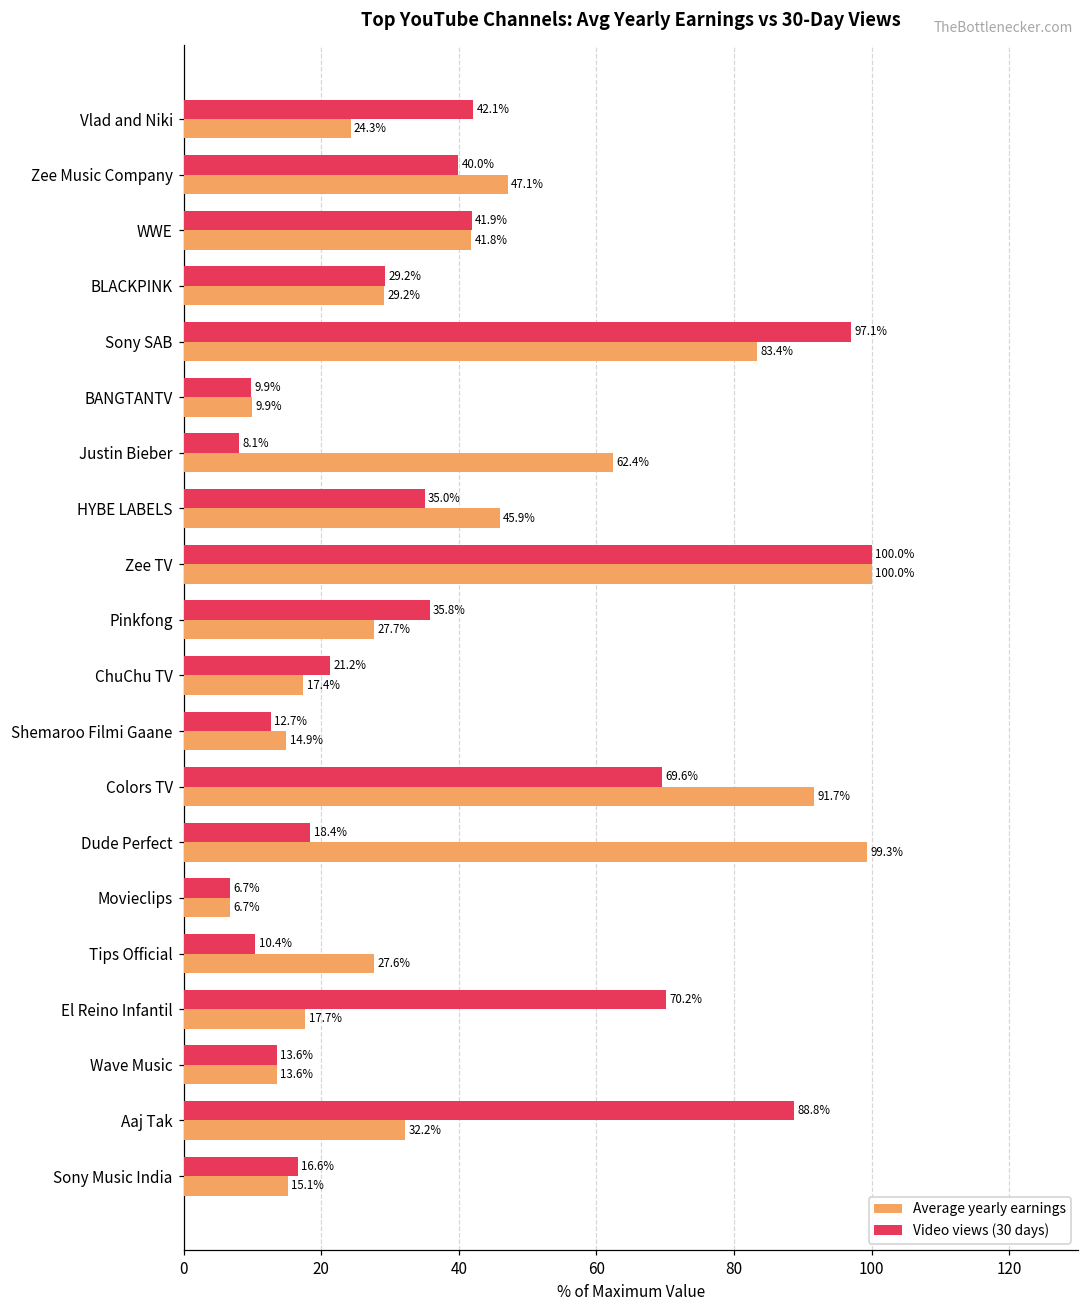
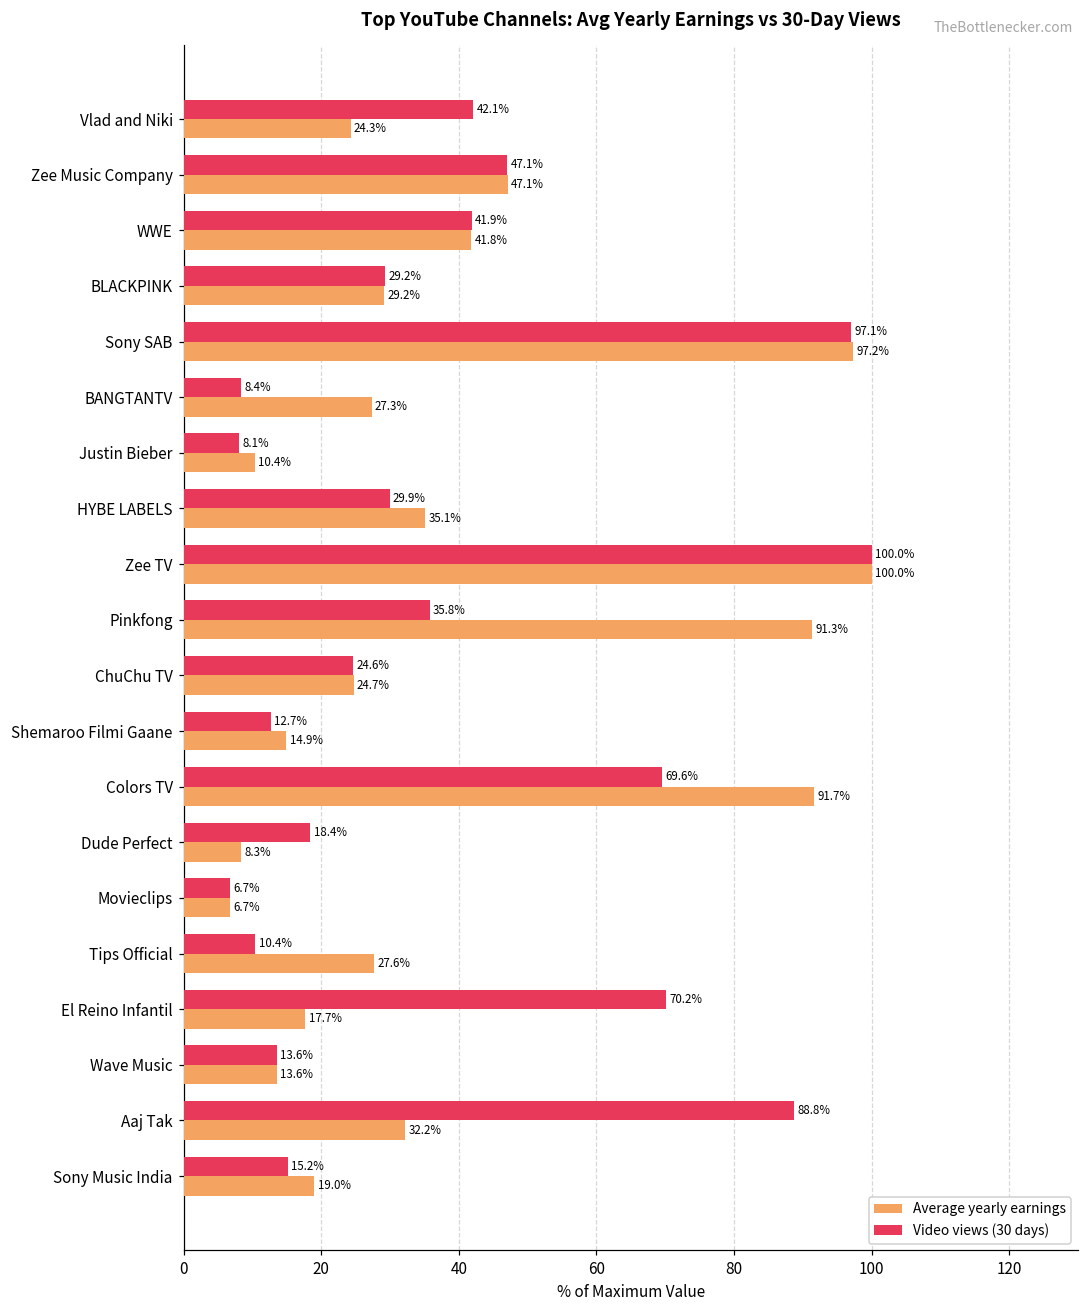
  {
    "Average yearly earnings": {
      "Vlad and Niki": "24.3%",
      "Zee Music Company": "47.1%",
      "WWE": "41.8%",
      "BLACKPINK": "29.2%",
-     "Sony SAB": "83.4%",
-     "BANGTANTV": "9.9%",
-     "Justin Bieber": "62.4%",
-     "HYBE LABELS": "45.9%",
+     "Sony SAB": "97.2%",
+     "BANGTANTV": "27.3%",
+     "Justin Bieber": "10.4%",
+     "HYBE LABELS": "35.1%",
      "Zee TV": "100.0%",
-     "Pinkfong": "27.7%",
-     "ChuChu TV": "17.4%",
+     "Pinkfong": "91.3%",
+     "ChuChu TV": "24.7%",
      "Shemaroo Filmi Gaane": "14.9%",
      "Colors TV": "91.7%",
-     "Dude Perfect": "99.3%",
+     "Dude Perfect": "8.3%",
      "Movieclips": "6.7%",
      "Tips Official": "27.6%",
      "El Reino Infantil": "17.7%",
      "Wave Music": "13.6%",
      "Aaj Tak": "32.2%",
-     "Sony Music India": "15.1%"
+     "Sony Music India": "19.0%"
    },
    "Video views (30 days)": {
      "Vlad and Niki": "42.1%",
-     "Zee Music Company": "40.0%",
+     "Zee Music Company": "47.1%",
      "WWE": "41.9%",
      "BLACKPINK": "29.2%",
      "Sony SAB": "97.1%",
-     "BANGTANTV": "9.9%",
+     "BANGTANTV": "8.4%",
      "Justin Bieber": "8.1%",
-     "HYBE LABELS": "35.0%",
+     "HYBE LABELS": "29.9%",
      "Zee TV": "100.0%",
      "Pinkfong": "35.8%",
-     "ChuChu TV": "21.2%",
+     "ChuChu TV": "24.6%",
      "Shemaroo Filmi Gaane": "12.7%",
      "Colors TV": "69.6%",
      "Dude Perfect": "18.4%",
      "Movieclips": "6.7%",
      "Tips Official": "10.4%",
      "El Reino Infantil": "70.2%",
      "Wave Music": "13.6%",
      "Aaj Tak": "88.8%",
-     "Sony Music India": "16.6%"
+     "Sony Music India": "15.2%"
    }
  }
